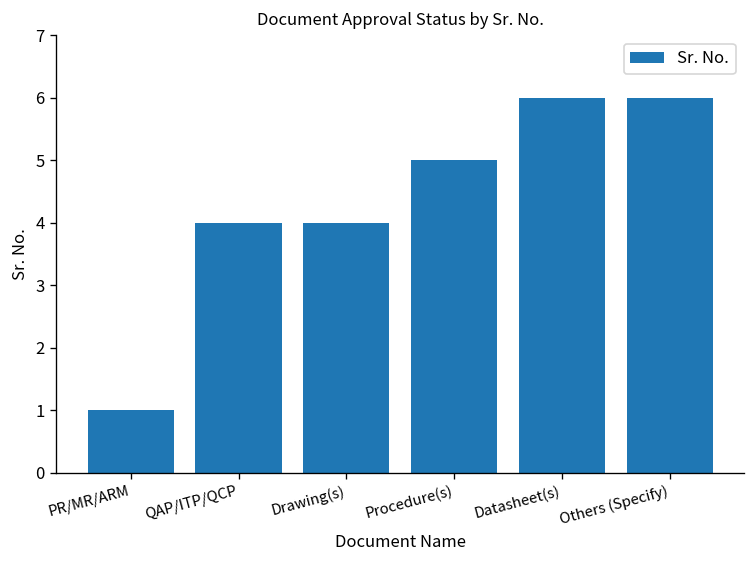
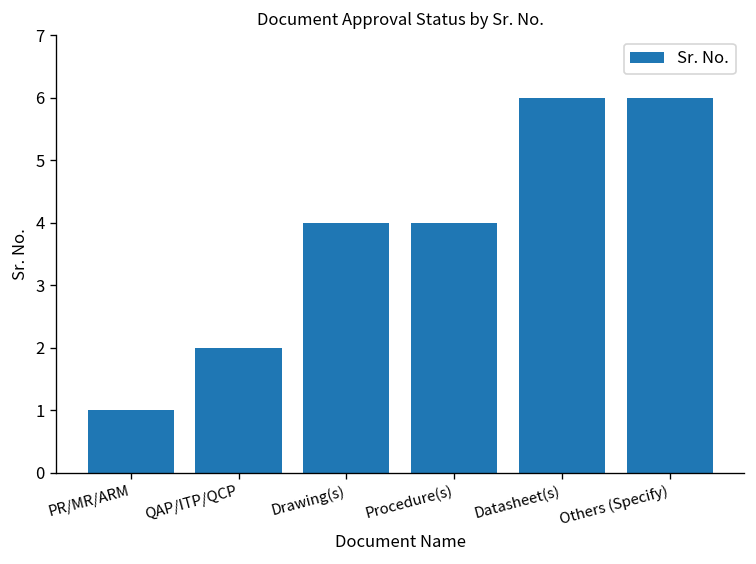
  {
    "PR/MR/ARM": 1,
-   "QAP/ITP/QCP": 4,
+   "QAP/ITP/QCP": 2,
    "Drawing(s)": 4,
-   "Procedure(s)": 5,
+   "Procedure(s)": 4,
    "Datasheet(s)": 6,
    "Others (Specify)": 6
  }
